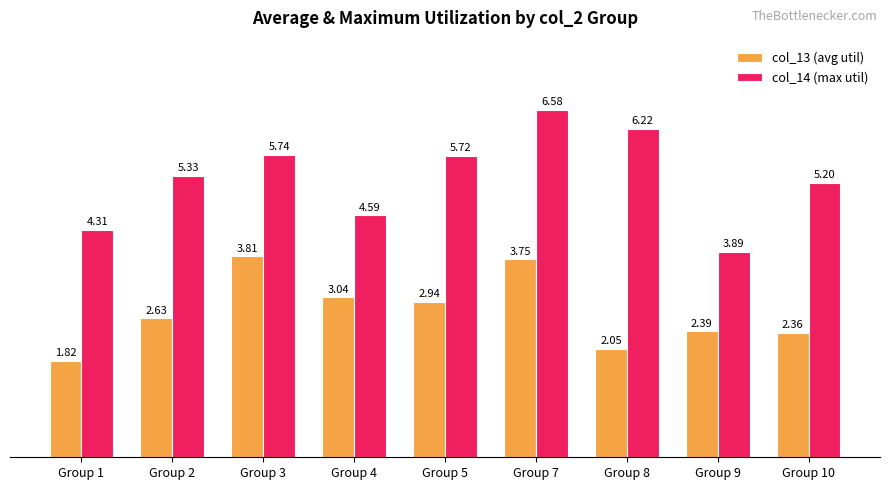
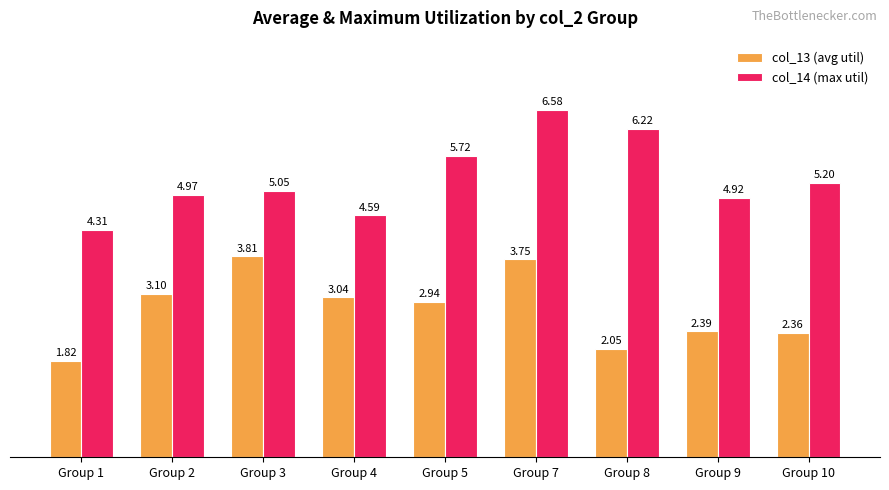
  {
    "col_13 (avg util)": {
      "Group 1": 1.82,
-     "Group 2": 2.63,
+     "Group 2": 3.10,
      "Group 3": 3.81,
      "Group 4": 3.04,
      "Group 5": 2.94,
      "Group 7": 3.75,
      "Group 8": 2.05,
      "Group 9": 2.39,
      "Group 10": 2.36
    },
    "col_14 (max util)": {
      "Group 1": 4.31,
-     "Group 2": 5.33,
-     "Group 3": 5.74,
+     "Group 2": 4.97,
+     "Group 3": 5.05,
      "Group 4": 4.59,
      "Group 5": 5.72,
      "Group 7": 6.58,
      "Group 8": 6.22,
-     "Group 9": 3.89,
+     "Group 9": 4.92,
      "Group 10": 5.20
    }
  }
